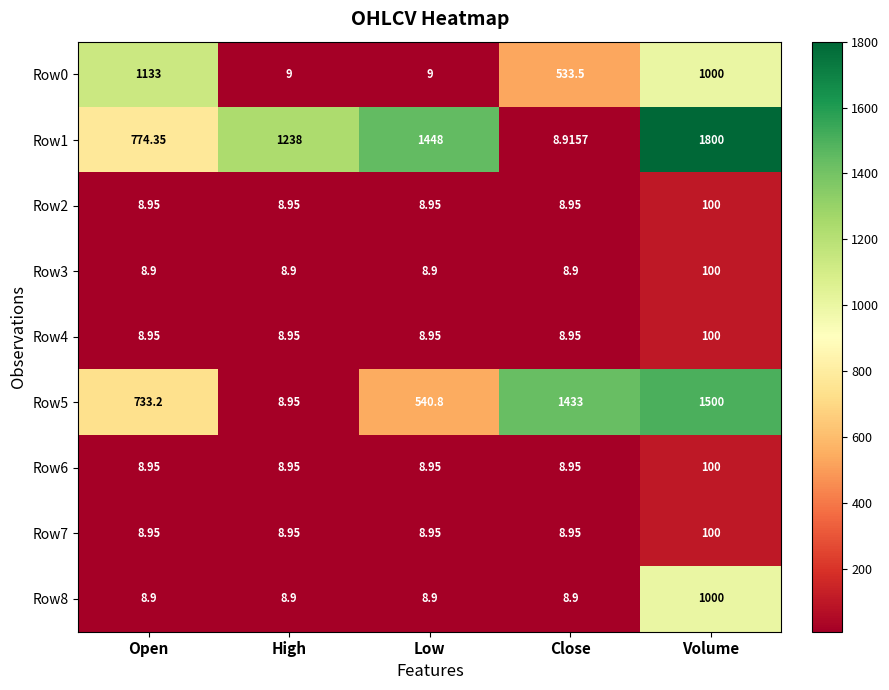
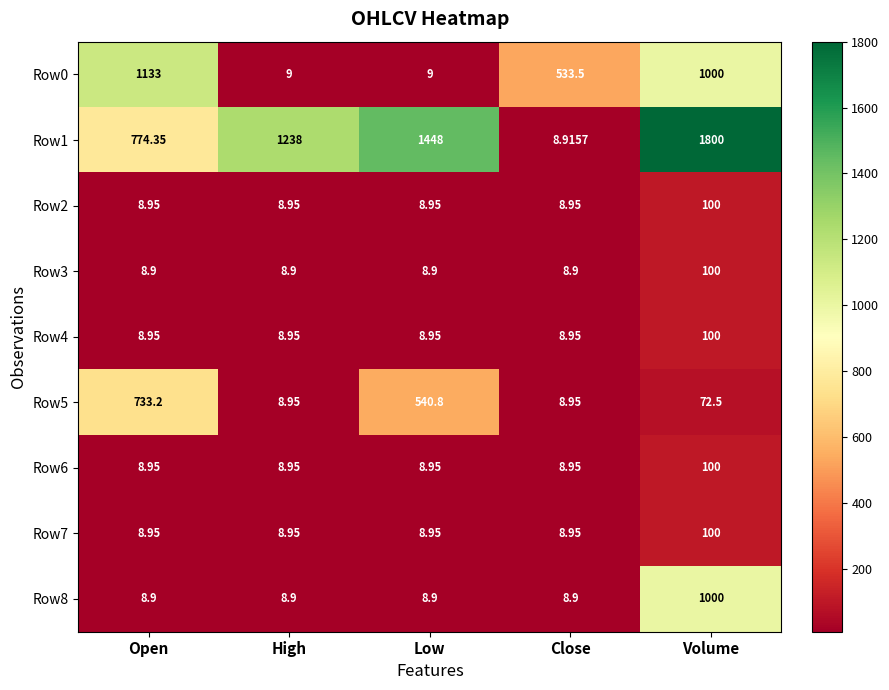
  {
    "Row0": {
      "Open": 1133,
      "High": 9,
      "Low": 9,
      "Close": 533.5,
      "Volume": 1000
    },
    "Row1": {
      "Open": 774.35,
      "High": 1238,
      "Low": 1448,
      "Close": 8.9157,
      "Volume": 1800
    },
    "Row2": {
      "Open": 8.95,
      "High": 8.95,
      "Low": 8.95,
      "Close": 8.95,
      "Volume": 100
    },
    "Row3": {
      "Open": 8.9,
      "High": 8.9,
      "Low": 8.9,
      "Close": 8.9,
      "Volume": 100
    },
    "Row4": {
      "Open": 8.95,
      "High": 8.95,
      "Low": 8.95,
      "Close": 8.95,
      "Volume": 100
    },
    "Row5": {
      "Open": 733.2,
      "High": 8.95,
      "Low": 540.8,
-     "Close": 1433,
-     "Volume": 1500
+     "Close": 8.95,
+     "Volume": 72.5
    },
    "Row6": {
      "Open": 8.95,
      "High": 8.95,
      "Low": 8.95,
      "Close": 8.95,
      "Volume": 100
    },
    "Row7": {
      "Open": 8.95,
      "High": 8.95,
      "Low": 8.95,
      "Close": 8.95,
      "Volume": 100
    },
    "Row8": {
      "Open": 8.9,
      "High": 8.9,
      "Low": 8.9,
      "Close": 8.9,
      "Volume": 1000
    }
  }
